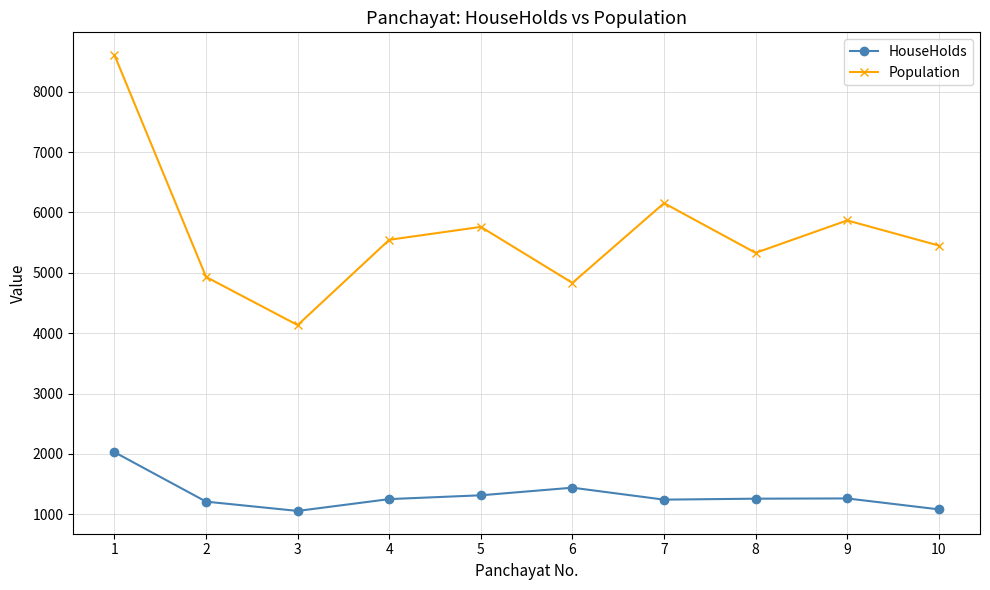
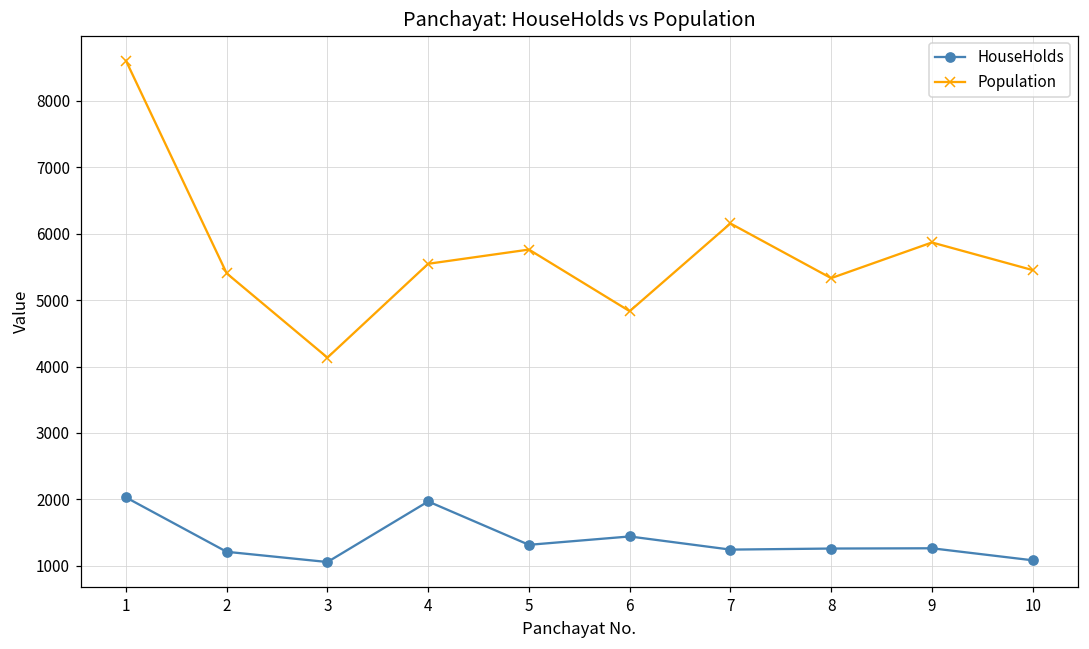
  {
    "HouseHolds": {
      "1": 2000,
      "2": 1200,
      "3": 1100,
-     "4": 1300,
+     "4": 2000,
      "5": 1300,
      "6": 1400,
      "7": 1200,
      "8": 1300,
      "9": 1300,
      "10": 1100
    },
    "Population": {
      "1": 8600,
-     "2": 4900,
+     "2": 5400,
      "3": 4100,
      "4": 5500,
      "5": 5800,
      "6": 4800,
      "7": 6200,
      "8": 5300,
      "9": 5900,
      "10": 5500
    }
  }
